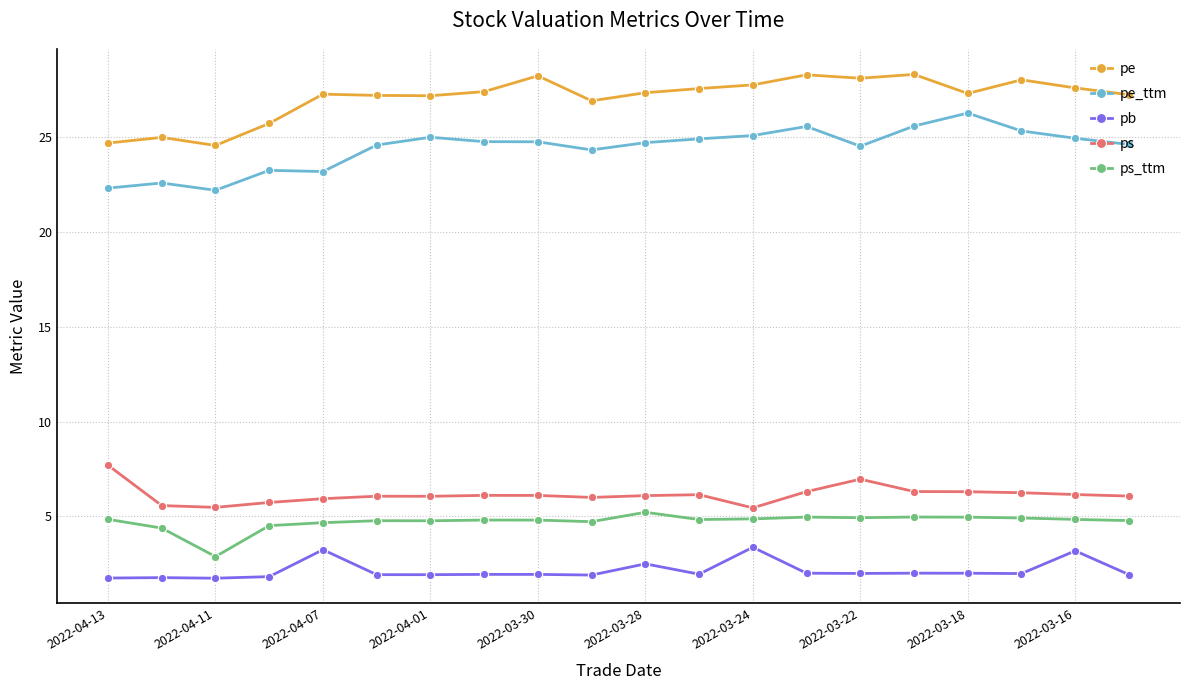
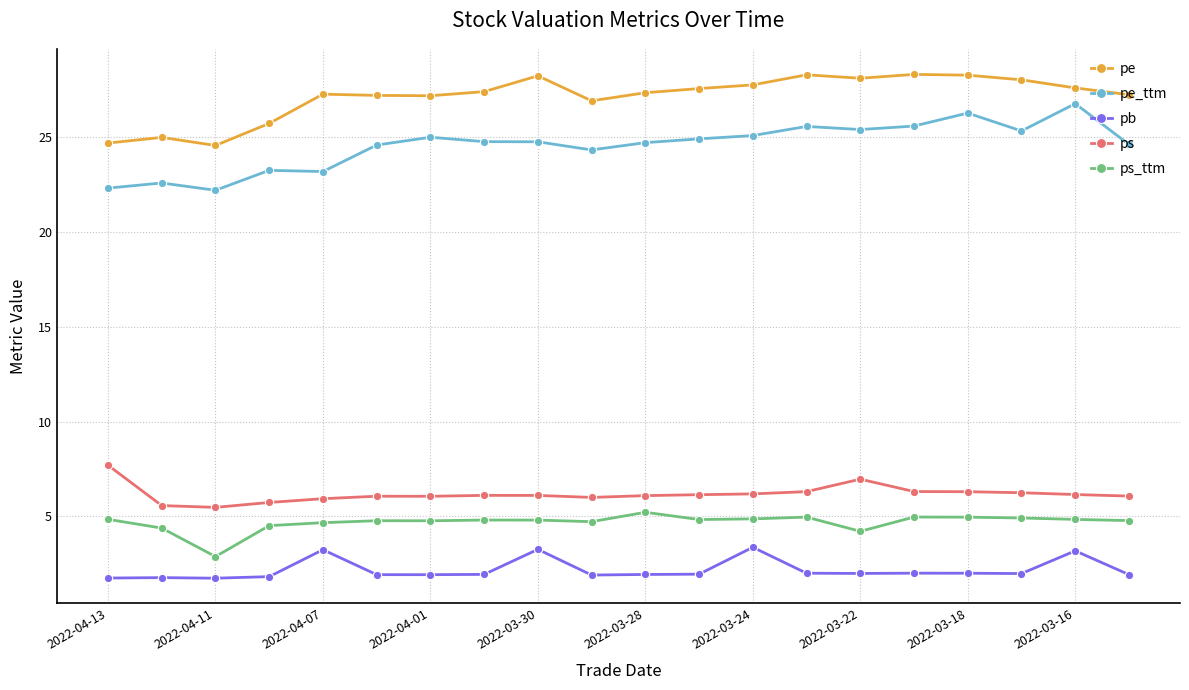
  {
    "pe": {
      "2022-04-13": 24.7,
      "2022-04-11": 24.6,
      "2022-04-07": 27.3,
      "2022-04-01": 27.2,
      "2022-03-30": 28.2,
      "2022-03-28": 27.3,
      "2022-03-24": 27.8,
      "2022-03-22": 28.1,
-     "2022-03-18": 27.3,
+     "2022-03-18": 28.3,
      "2022-03-16": 27.6
    },
    "pe_ttm": {
      "2022-04-13": 22.3,
      "2022-04-11": 22.2,
      "2022-04-07": 23.2,
      "2022-04-01": 25.0,
      "2022-03-30": 24.8,
      "2022-03-28": 24.7,
      "2022-03-24": 25.1,
-     "2022-03-22": 24.5,
+     "2022-03-22": 25.4,
      "2022-03-18": 26.3,
-     "2022-03-16": 24.9
+     "2022-03-16": 26.8
    },
    "pb": {
      "2022-04-13": 1.7,
      "2022-04-11": 1.7,
      "2022-04-07": 3.2,
      "2022-04-01": 1.9,
-     "2022-03-30": 1.9,
-     "2022-03-28": 2.5,
+     "2022-03-30": 3.3,
+     "2022-03-28": 1.9,
      "2022-03-24": 3.4,
      "2022-03-22": 2.0,
      "2022-03-18": 2.0,
      "2022-03-16": 3.2
    },
    "ps": {
      "2022-04-13": 7.7,
      "2022-04-11": 5.5,
      "2022-04-07": 5.9,
      "2022-04-01": 6.1,
      "2022-03-30": 6.1,
      "2022-03-28": 6.1,
-     "2022-03-24": 5.5,
+     "2022-03-24": 6.2,
      "2022-03-22": 7.0,
      "2022-03-18": 6.3,
      "2022-03-16": 6.2
    },
    "ps_ttm": {
      "2022-04-13": 4.8,
      "2022-04-11": 2.9,
      "2022-04-07": 4.7,
      "2022-04-01": 4.8,
      "2022-03-30": 4.8,
      "2022-03-28": 5.2,
      "2022-03-24": 4.9,
-     "2022-03-22": 4.9,
+     "2022-03-22": 4.2,
      "2022-03-18": 5.0,
      "2022-03-16": 4.8
    }
  }
